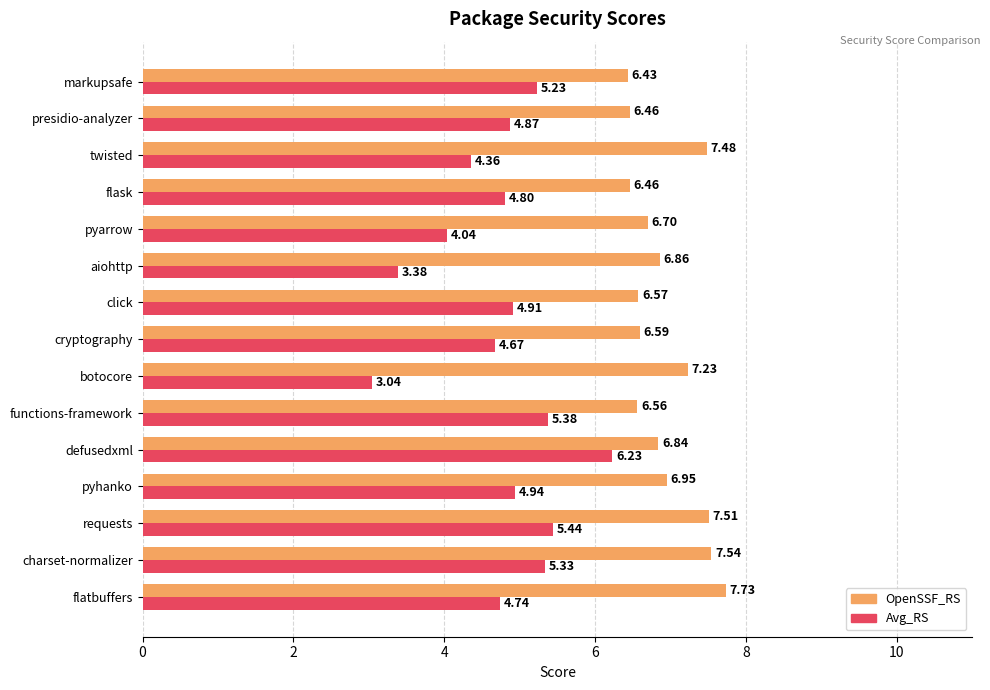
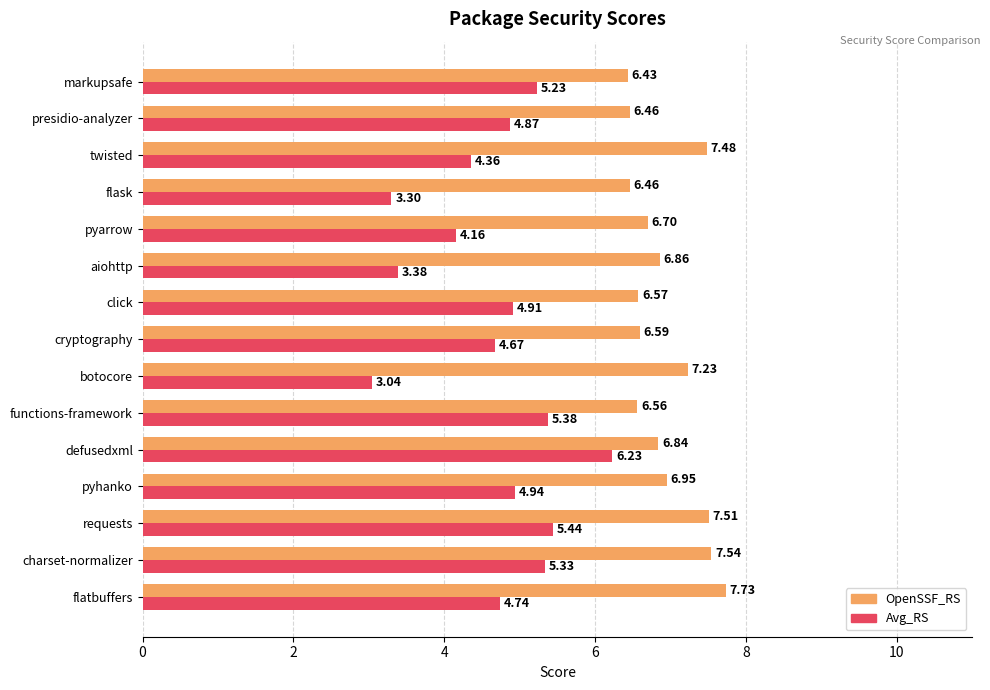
  {
    "OpenSSF_RS": {
      "markupsafe": 6.43,
      "presidio-analyzer": 6.46,
      "twisted": 7.48,
      "flask": 6.46,
      "pyarrow": 6.70,
      "aiohttp": 6.86,
      "click": 6.57,
      "cryptography": 6.59,
      "botocore": 7.23,
      "functions-framework": 6.56,
      "defusedxml": 6.84,
      "pyhanko": 6.95,
      "requests": 7.51,
      "charset-normalizer": 7.54,
      "flatbuffers": 7.73
    },
    "Avg_RS": {
      "markupsafe": 5.23,
      "presidio-analyzer": 4.87,
      "twisted": 4.36,
-     "flask": 4.80,
-     "pyarrow": 4.04,
+     "flask": 3.30,
+     "pyarrow": 4.16,
      "aiohttp": 3.38,
      "click": 4.91,
      "cryptography": 4.67,
      "botocore": 3.04,
      "functions-framework": 5.38,
      "defusedxml": 6.23,
      "pyhanko": 4.94,
      "requests": 5.44,
      "charset-normalizer": 5.33,
      "flatbuffers": 4.74
    }
  }
